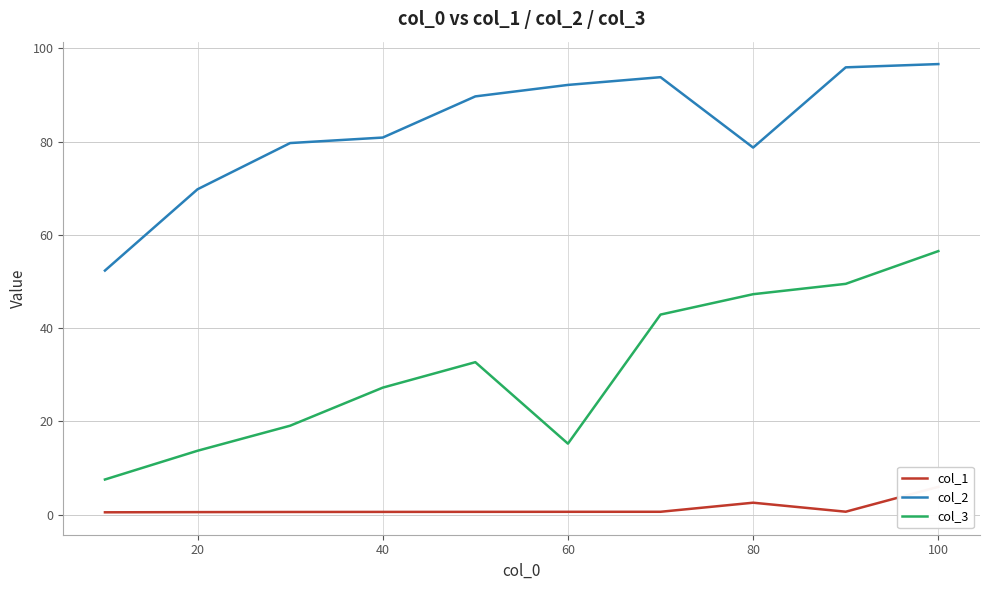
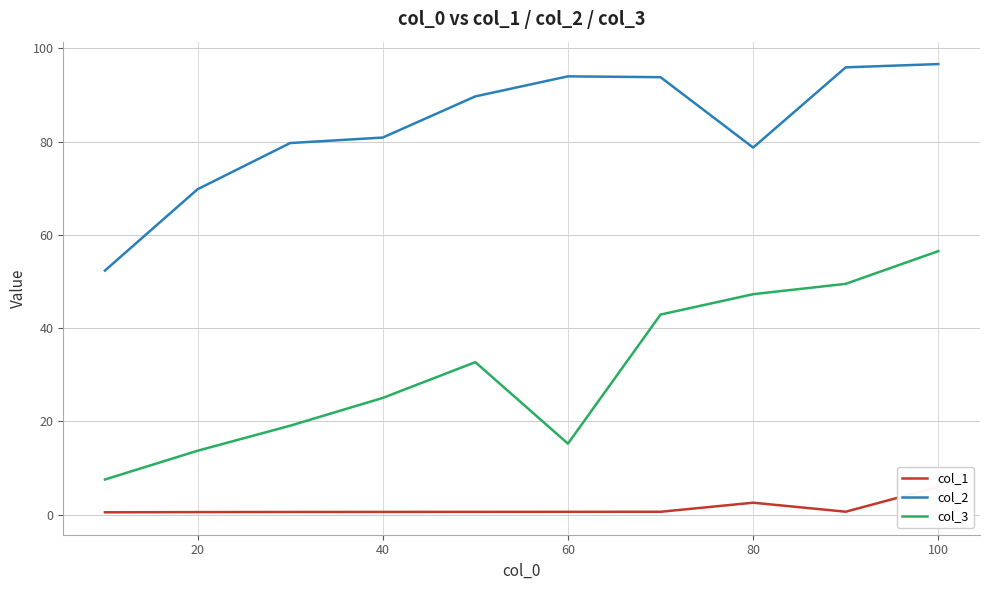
  {
    "col_1": {
      "20": 1,
      "40": 1,
      "60": 1,
      "80": 3
    },
    "col_2": {
      "20": 70,
      "40": 81,
-     "60": 92,
+     "60": 94,
      "80": 79,
      "100": 97
    },
    "col_3": {
      "20": 14,
-     "40": 27,
+     "40": 25,
      "60": 15,
      "80": 47,
      "100": 57
    }
  }
